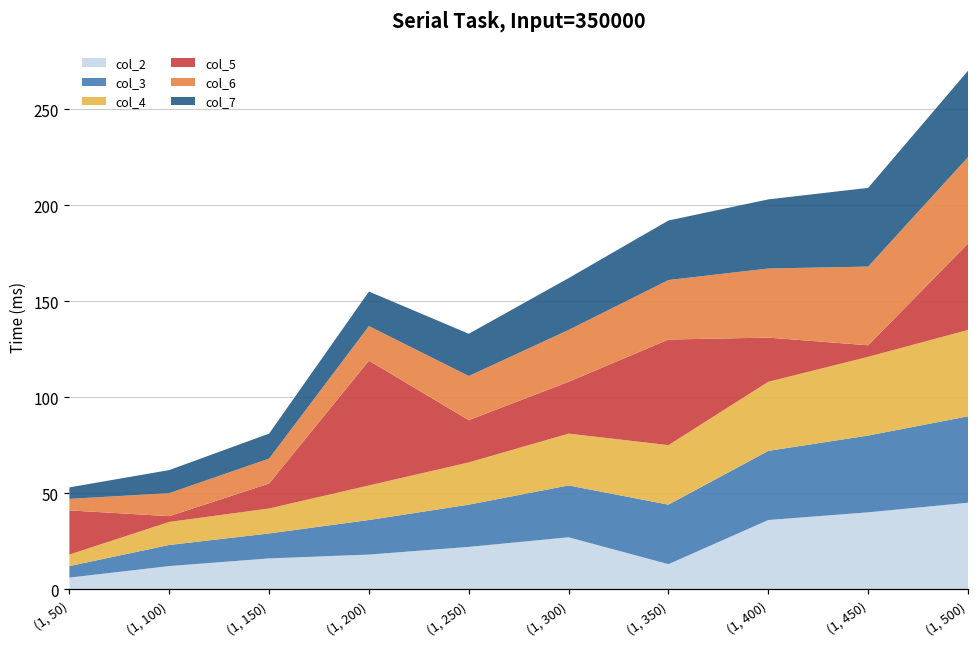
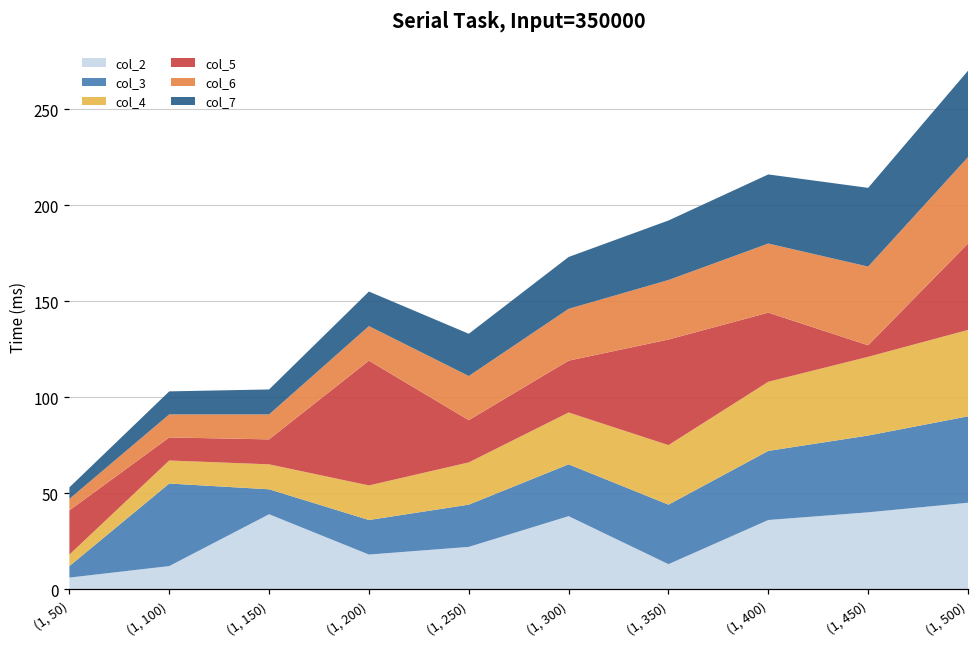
  {
    "col_2": {
      "(1, 50)": 6,
      "(1, 100)": 12,
-     "(1, 150)": 16,
+     "(1, 150)": 39,
      "(1, 200)": 18,
      "(1, 250)": 22,
-     "(1, 300)": 27,
+     "(1, 300)": 38,
      "(1, 350)": 13,
      "(1, 400)": 36,
      "(1, 450)": 40,
      "(1, 500)": 45
    },
    "col_3": {
      "(1, 50)": 6,
-     "(1, 100)": 11,
+     "(1, 100)": 43,
      "(1, 150)": 13,
      "(1, 200)": 18,
      "(1, 250)": 22,
      "(1, 300)": 27,
      "(1, 350)": 31,
      "(1, 400)": 36,
      "(1, 450)": 40,
      "(1, 500)": 45
    },
    "col_5": {
      "(1, 50)": 23,
-     "(1, 100)": 3,
+     "(1, 100)": 12,
      "(1, 150)": 13,
      "(1, 200)": 65,
      "(1, 250)": 22,
      "(1, 300)": 27,
      "(1, 350)": 55,
-     "(1, 400)": 23,
+     "(1, 400)": 36,
      "(1, 450)": 6,
      "(1, 500)": 45
    },
    "col_7": {
      "(1, 50)": 6,
      "(1, 100)": 12,
      "(1, 150)": 13,
      "(1, 200)": 18,
      "(1, 250)": 22,
      "(1, 300)": 27,
      "(1, 350)": 31,
      "(1, 400)": 36,
      "(1, 450)": 41,
      "(1, 500)": 45
    }
  }
